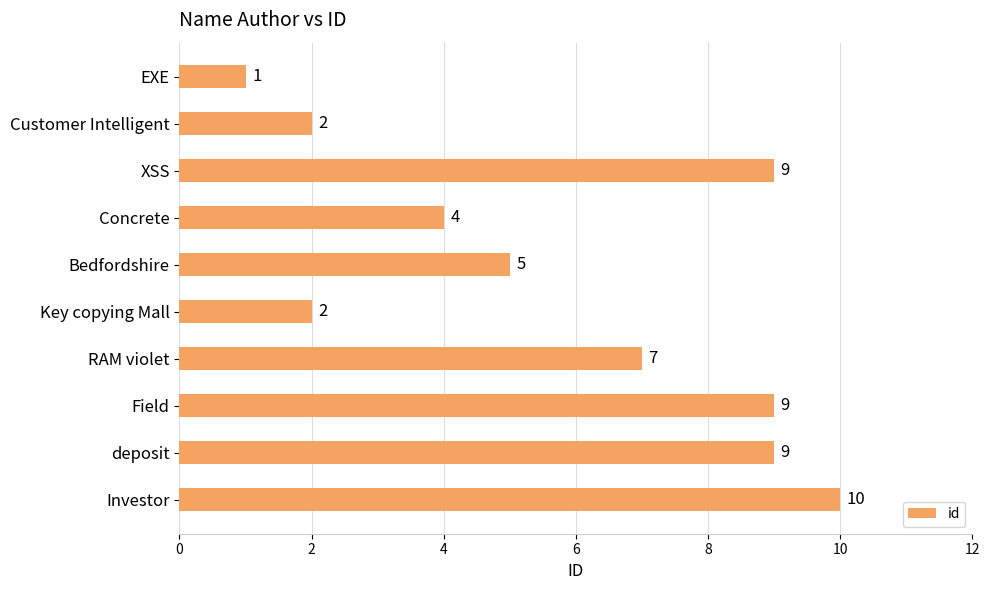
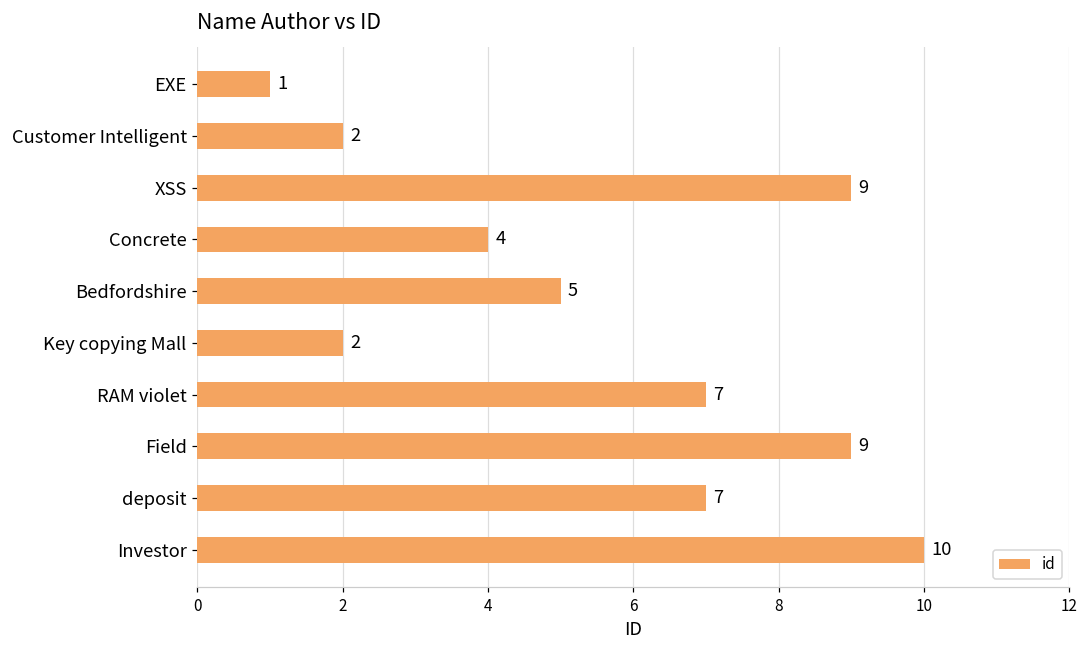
  {
    "EXE": 1,
    "Customer Intelligent": 2,
    "XSS": 9,
    "Concrete": 4,
    "Bedfordshire": 5,
    "Key copying Mall": 2,
    "RAM violet": 7,
    "Field": 9,
-   "deposit": 9,
+   "deposit": 7,
    "Investor": 10
  }
